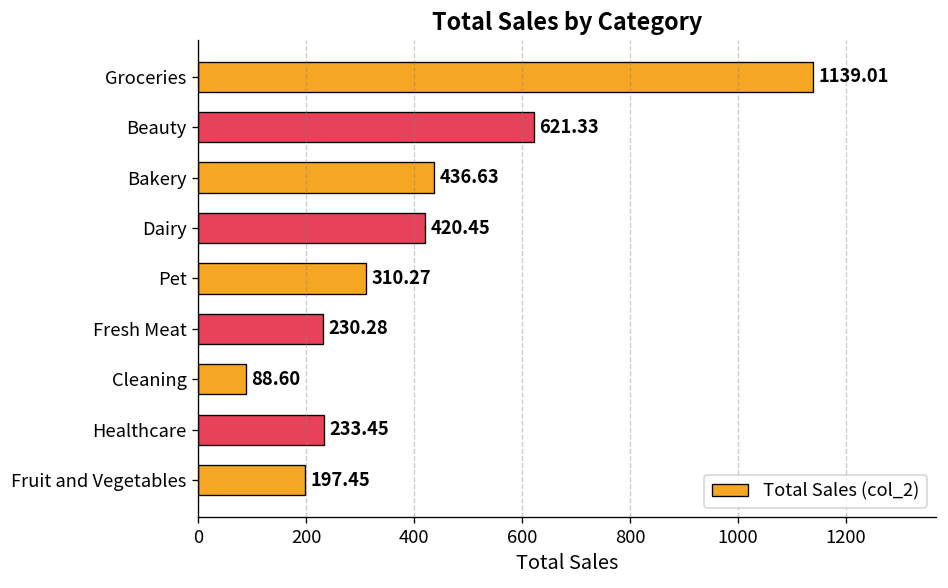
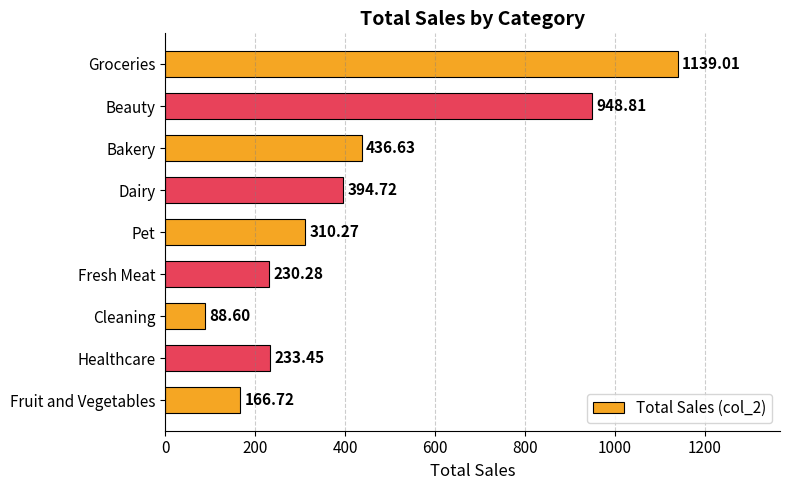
  {
    "Groceries": 1139.01,
-   "Beauty": 621.33,
+   "Beauty": 948.81,
    "Bakery": 436.63,
-   "Dairy": 420.45,
+   "Dairy": 394.72,
    "Pet": 310.27,
    "Fresh Meat": 230.28,
    "Cleaning": 88.60,
    "Healthcare": 233.45,
-   "Fruit and Vegetables": 197.45
+   "Fruit and Vegetables": 166.72
  }
